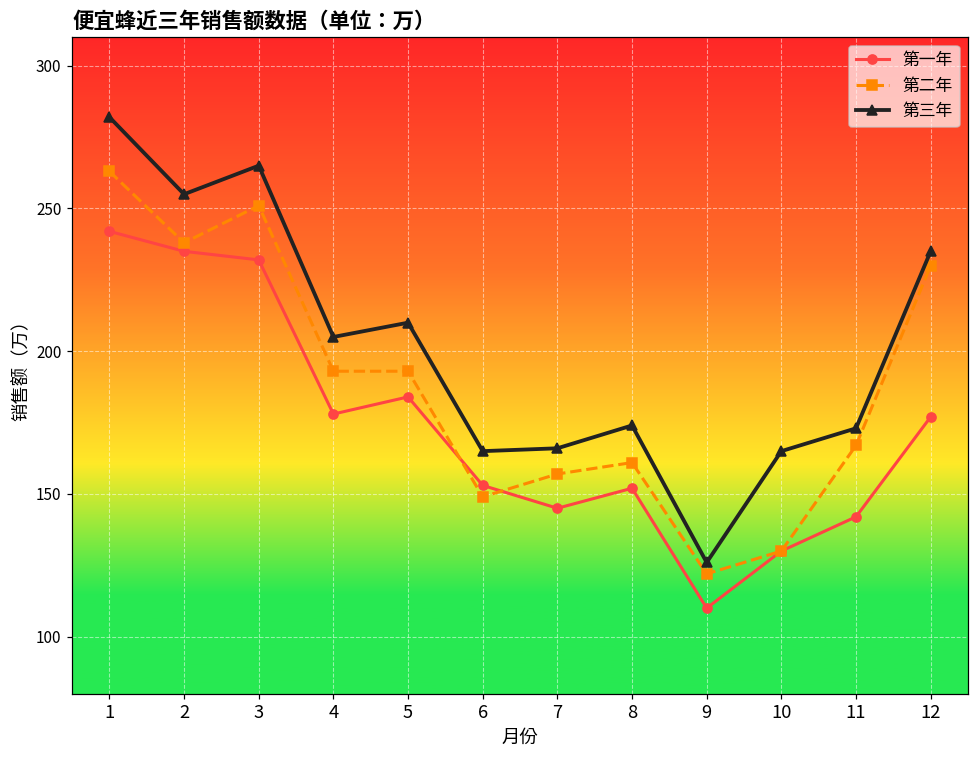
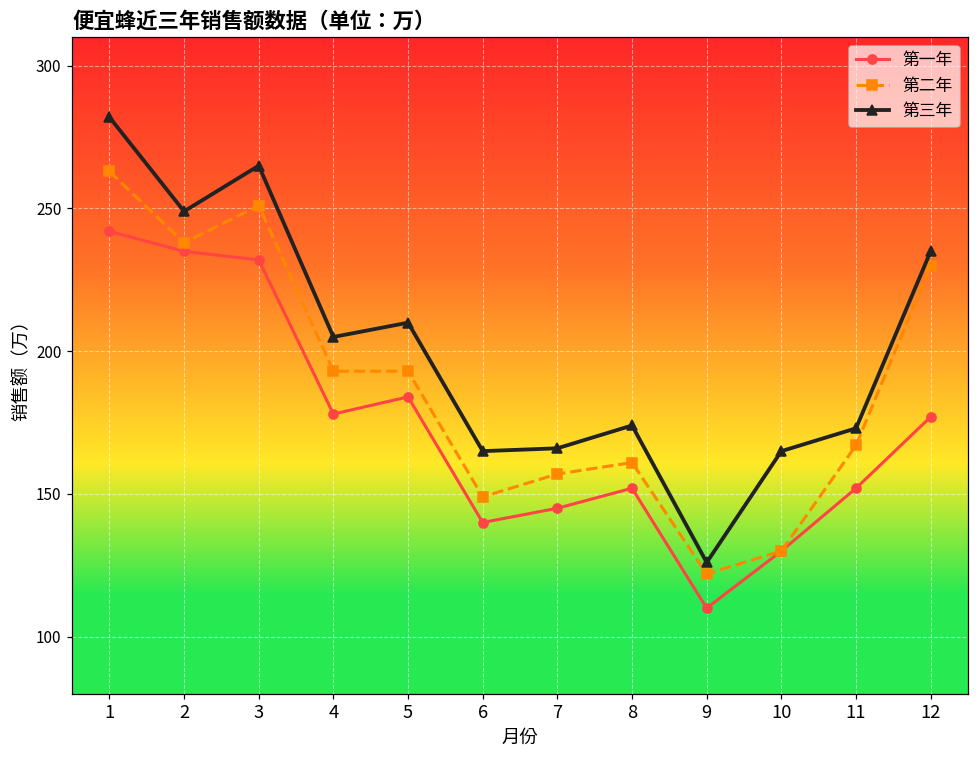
  {
    "第一年": {
      "1": 242,
      "2": 235,
      "3": 232,
      "4": 178,
      "5": 184,
-     "6": 153,
+     "6": 140,
      "7": 145,
      "8": 152,
      "9": 110,
-     "11": 142,
+     "11": 152,
      "12": 177
    },
    "第二年": {
      "1": 263,
      "2": 238,
      "3": 251,
      "4": 193,
      "5": 193,
      "6": 149,
      "7": 157,
      "8": 161,
      "9": 122,
      "11": 167,
      "12": 230
    },
    "第三年": {
      "1": 282,
-     "2": 255,
+     "2": 249,
      "3": 265,
      "4": 205,
      "5": 210,
      "6": 165,
      "7": 166,
      "8": 174,
      "9": 126,
      "10": 165,
      "11": 173,
      "12": 235
    }
  }
